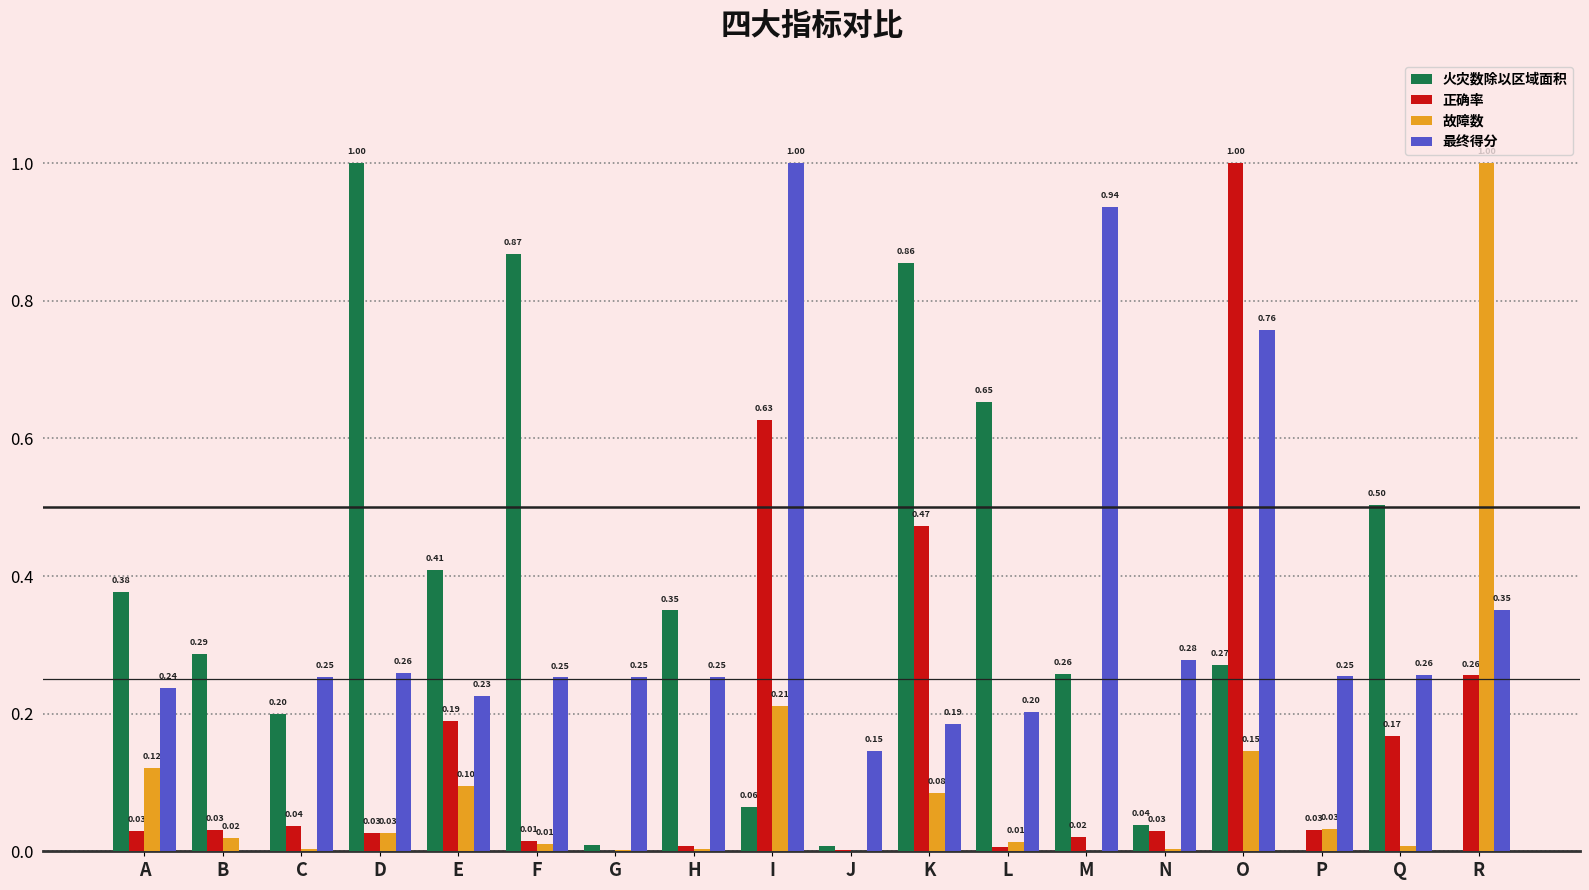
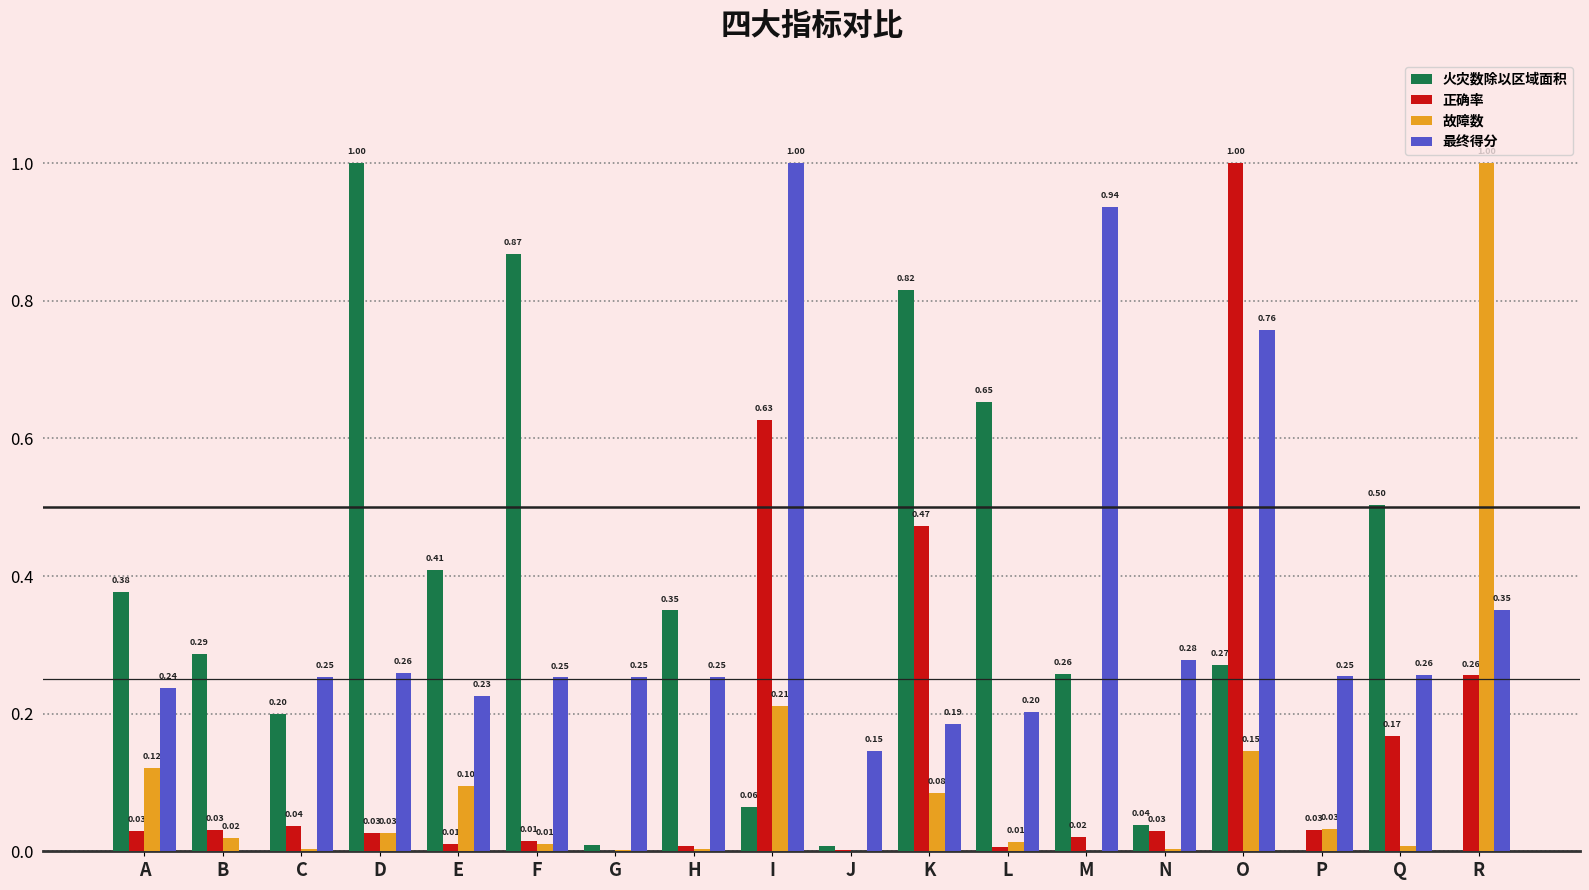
  {
    "火灾数除以区域面积": {
      "A": 0.38,
      "B": 0.29,
      "C": 0.20,
      "D": 1.00,
      "E": 0.41,
      "F": 0.87,
      "H": 0.35,
      "I": 0.06,
-     "K": 0.86,
+     "K": 0.82,
      "L": 0.65,
      "M": 0.26,
      "N": 0.04,
      "O": 0.27,
      "Q": 0.50
    },
    "正确率": {
      "A": 0.03,
      "B": 0.03,
      "C": 0.04,
-     "E": 0.19,
+     "E": 0.01,
      "F": 0.01,
      "I": 0.63,
      "K": 0.47,
      "M": 0.02,
      "N": 0.03,
      "O": 1.00,
      "P": 0.03,
      "Q": 0.17,
      "R": 0.26
    },
    "故障数": {
      "A": 0.12,
      "B": 0.02,
      "E": 0.10,
      "F": 0.01,
      "I": 0.21,
      "K": 0.08,
      "L": 0.01,
      "O": 0.15,
      "P": 0.03
    },
    "最终得分": {
      "A": 0.24,
      "C": 0.25,
      "D": 0.26,
      "E": 0.23,
      "F": 0.25,
      "G": 0.25,
      "H": 0.25,
      "I": 1.00,
      "J": 0.15,
      "K": 0.19,
      "L": 0.20,
      "M": 0.94,
      "N": 0.28,
      "O": 0.76,
      "P": 0.25,
      "Q": 0.26,
      "R": 0.35
    }
  }
